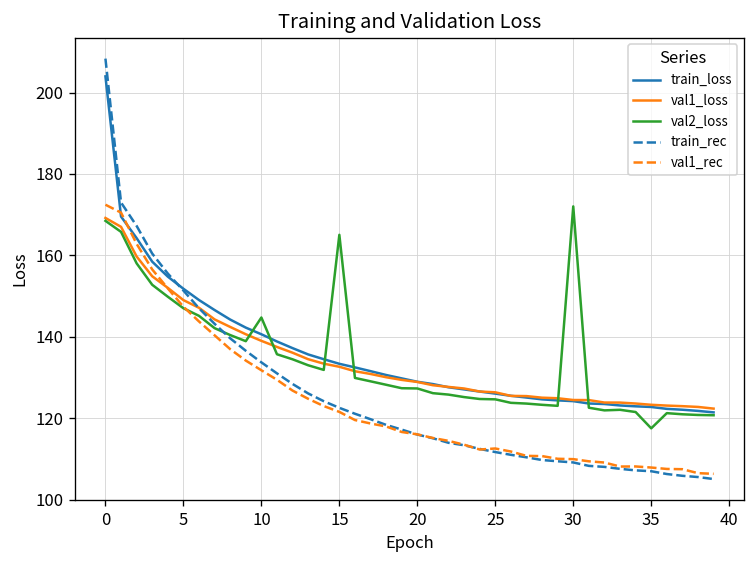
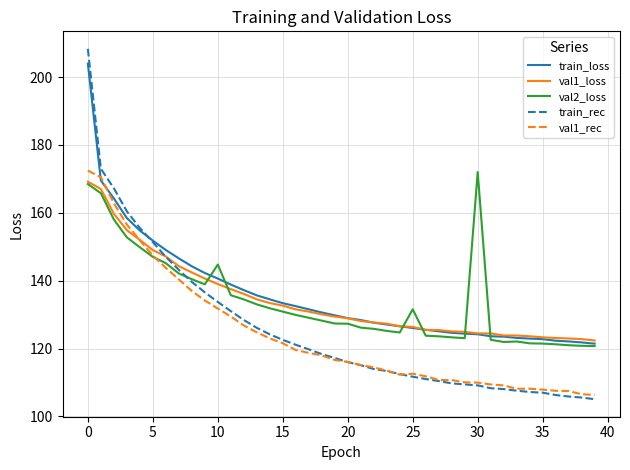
  {
    "val2_loss": {
      "10": 145,
-     "15": 165,
+     "15": 131,
      "20": 127,
-     "25": 125,
+     "25": 132,
      "30": 172,
-     "35": 118
+     "35": 121
    }
  }
